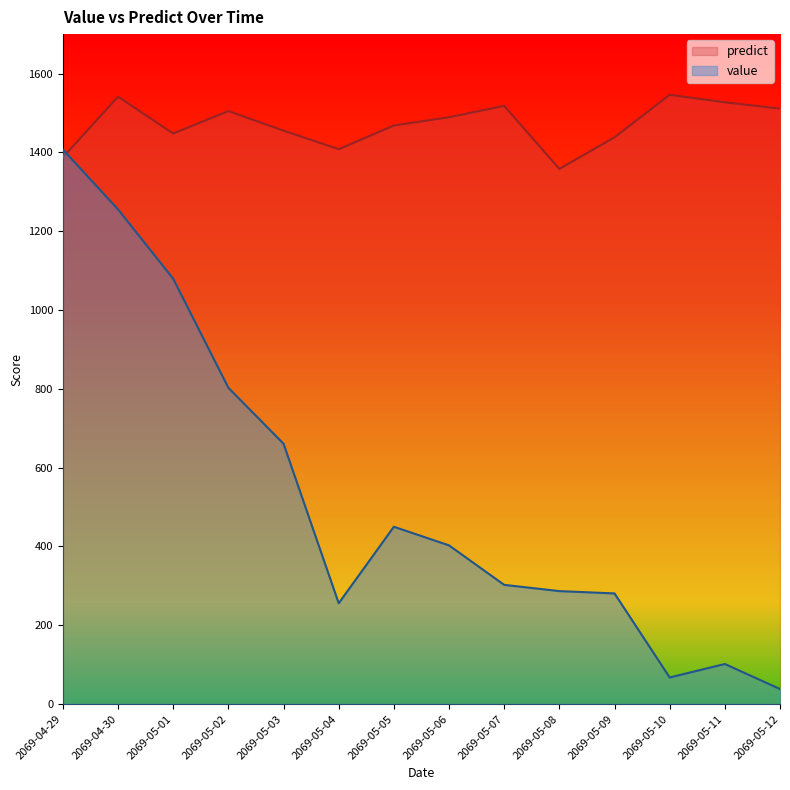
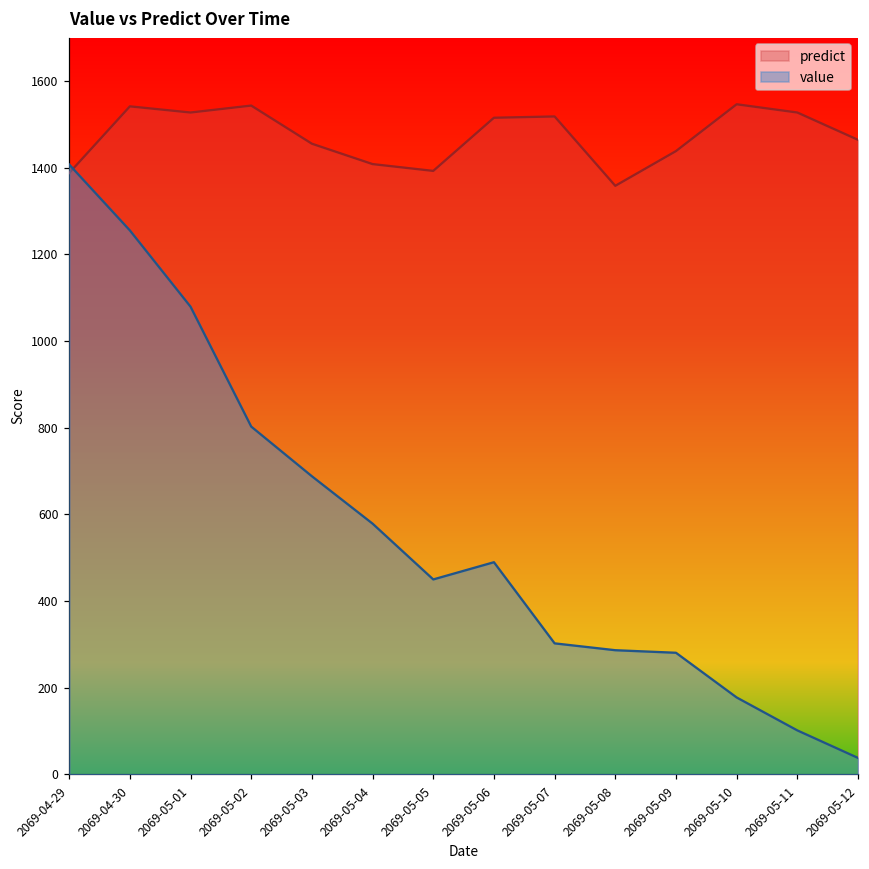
  {
    "predict": {
      "2069-04-29": 1390,
      "2069-04-30": 1540,
-     "2069-05-01": 1450,
-     "2069-05-02": 1500,
+     "2069-05-01": 1530,
+     "2069-05-02": 1540,
      "2069-05-03": 1460,
      "2069-05-04": 1410,
-     "2069-05-05": 1470,
-     "2069-05-06": 1490,
+     "2069-05-05": 1390,
+     "2069-05-06": 1510,
      "2069-05-07": 1520,
      "2069-05-08": 1360,
      "2069-05-09": 1440,
      "2069-05-10": 1550,
      "2069-05-11": 1530,
-     "2069-05-12": 1510
+     "2069-05-12": 1460
    },
    "value": {
      "2069-04-29": 1410,
      "2069-04-30": 1260,
      "2069-05-01": 1080,
      "2069-05-02": 800,
-     "2069-05-03": 660,
-     "2069-05-04": 260,
+     "2069-05-03": 690,
+     "2069-05-04": 580,
      "2069-05-05": 450,
-     "2069-05-06": 400,
+     "2069-05-06": 490,
      "2069-05-07": 300,
      "2069-05-08": 290,
      "2069-05-09": 280,
-     "2069-05-10": 70,
+     "2069-05-10": 180,
      "2069-05-11": 100,
      "2069-05-12": 40
    }
  }
